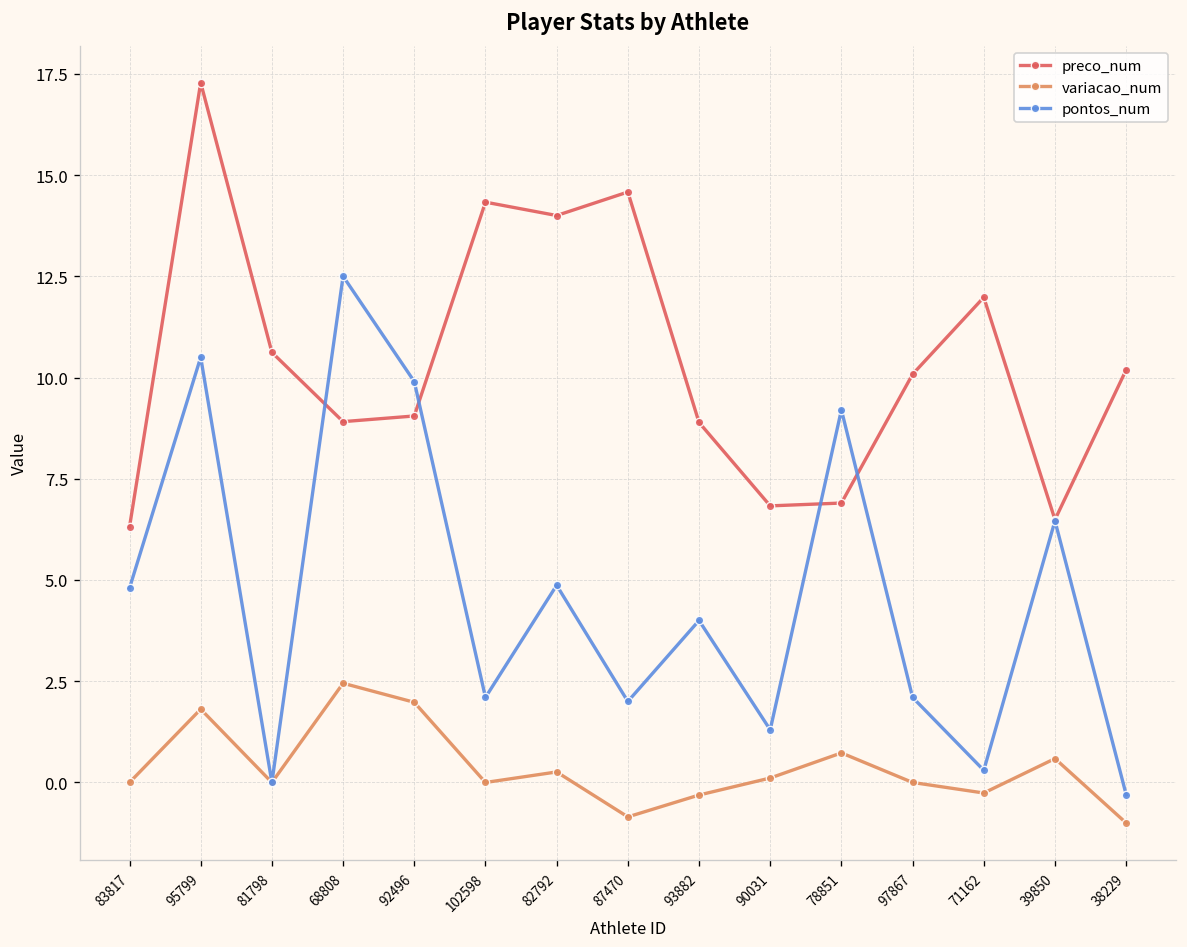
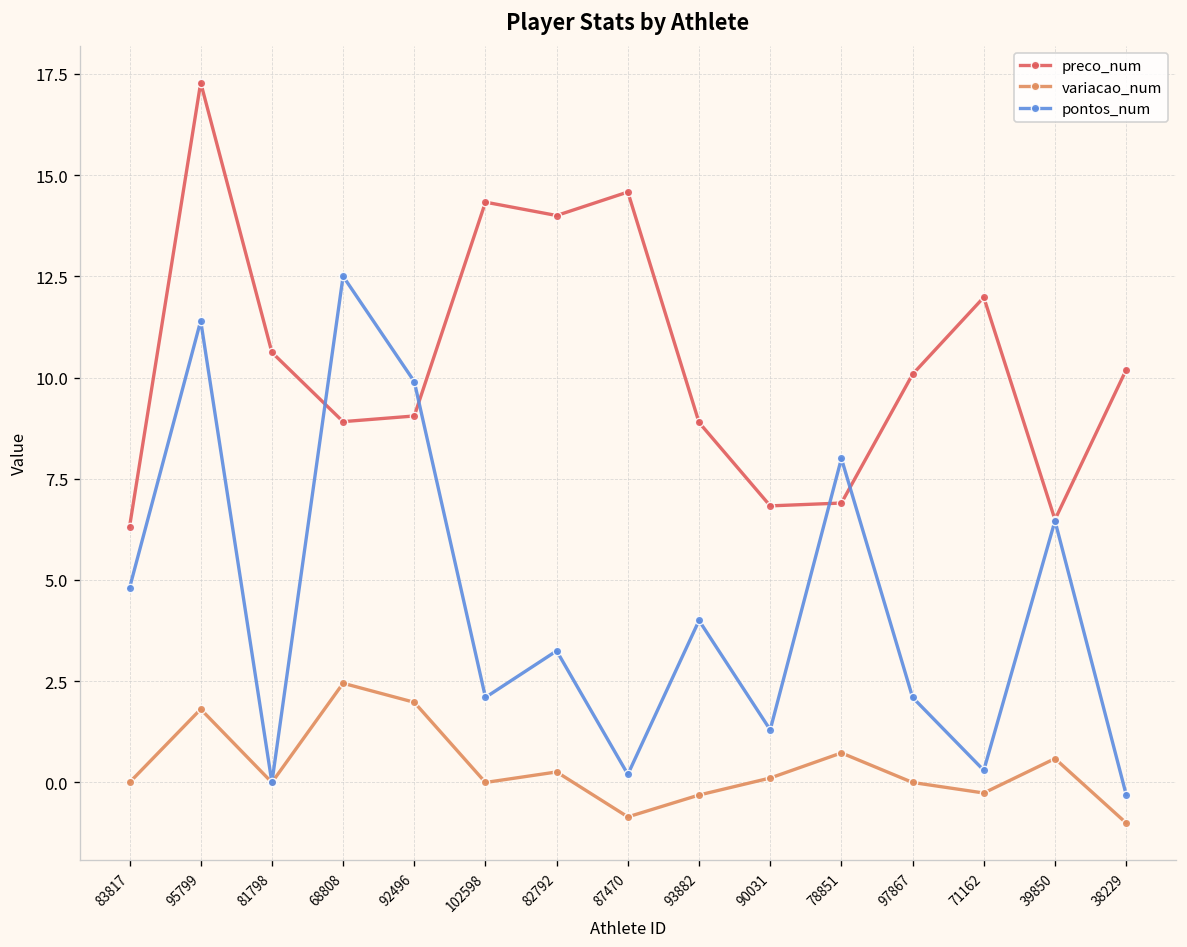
  {
    "pontos_num": {
      "83817": 4.8,
-     "95799": 10.5,
+     "95799": 11.4,
      "68808": 12.5,
      "92496": 9.9,
      "102598": 2.1,
-     "82792": 4.9,
-     "87470": 2.0,
+     "82792": 3.3,
+     "87470": 0.2,
      "93882": 4.0,
      "90031": 1.3,
-     "78851": 9.2,
+     "78851": 8.0,
      "97867": 2.1,
      "71162": 0.3,
      "38229": -0.3
    }
  }
